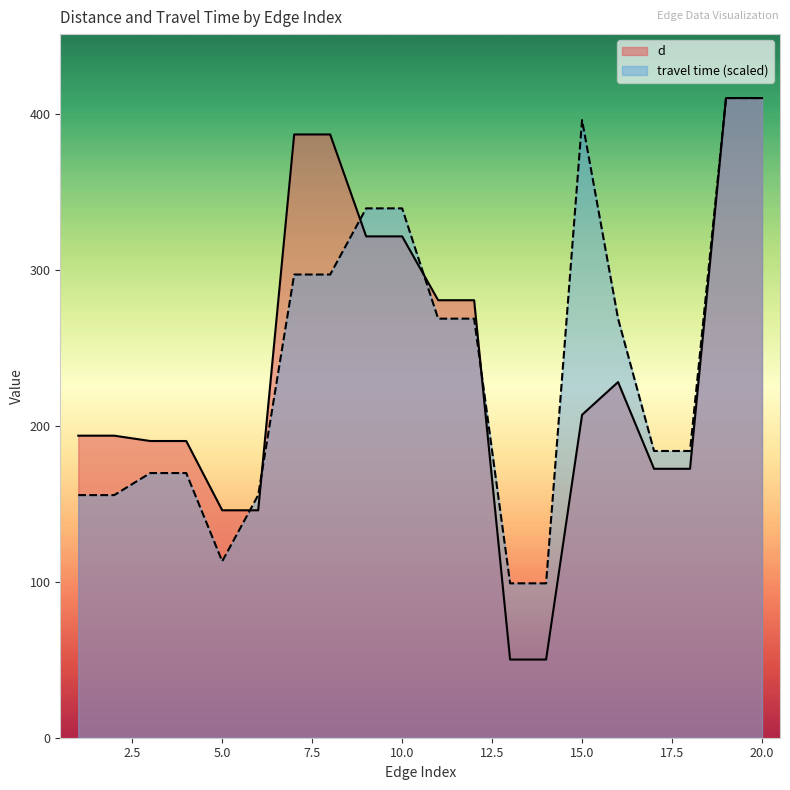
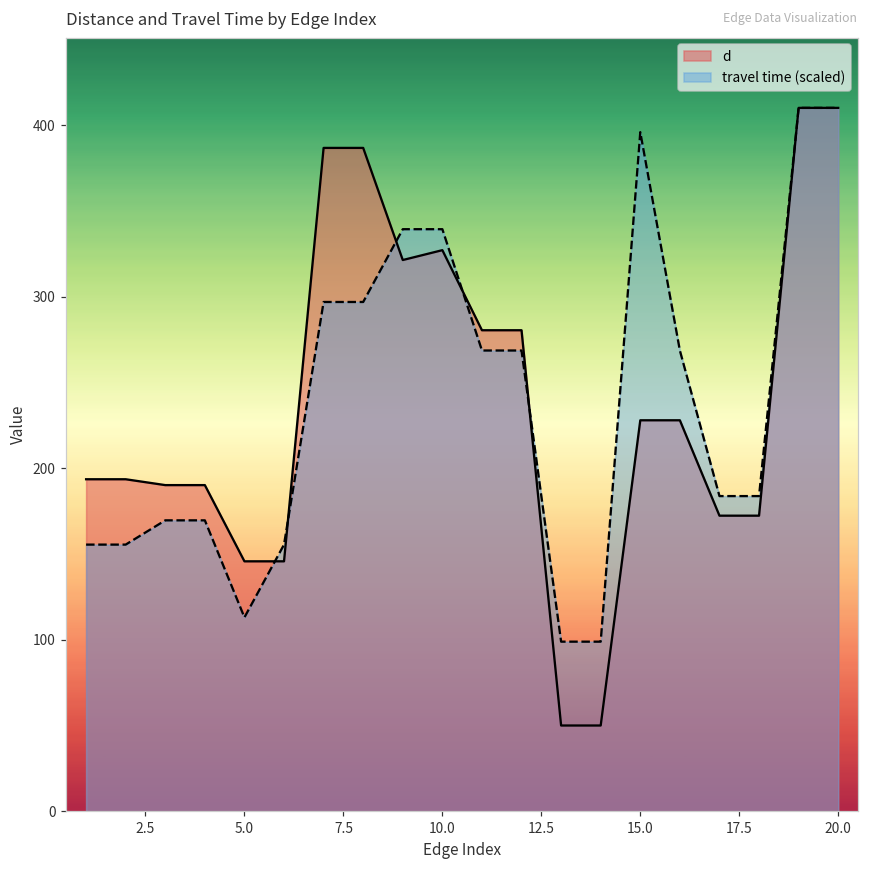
  {
    "d": {
      "5.0": 146,
-     "10.0": 321,
-     "15.0": 207
+     "10.0": 327,
+     "15.0": 228
    },
    "travel time (scaled)": {
      "5.0": 113,
      "10.0": 339,
      "15.0": 396
    }
  }
